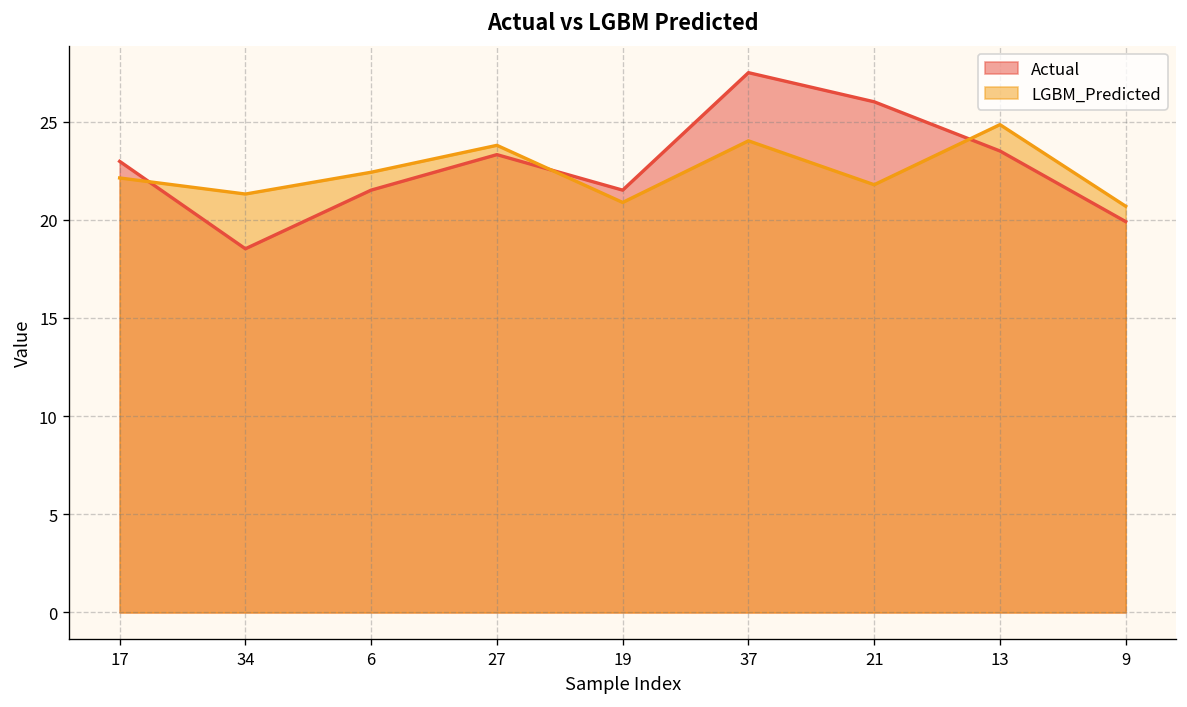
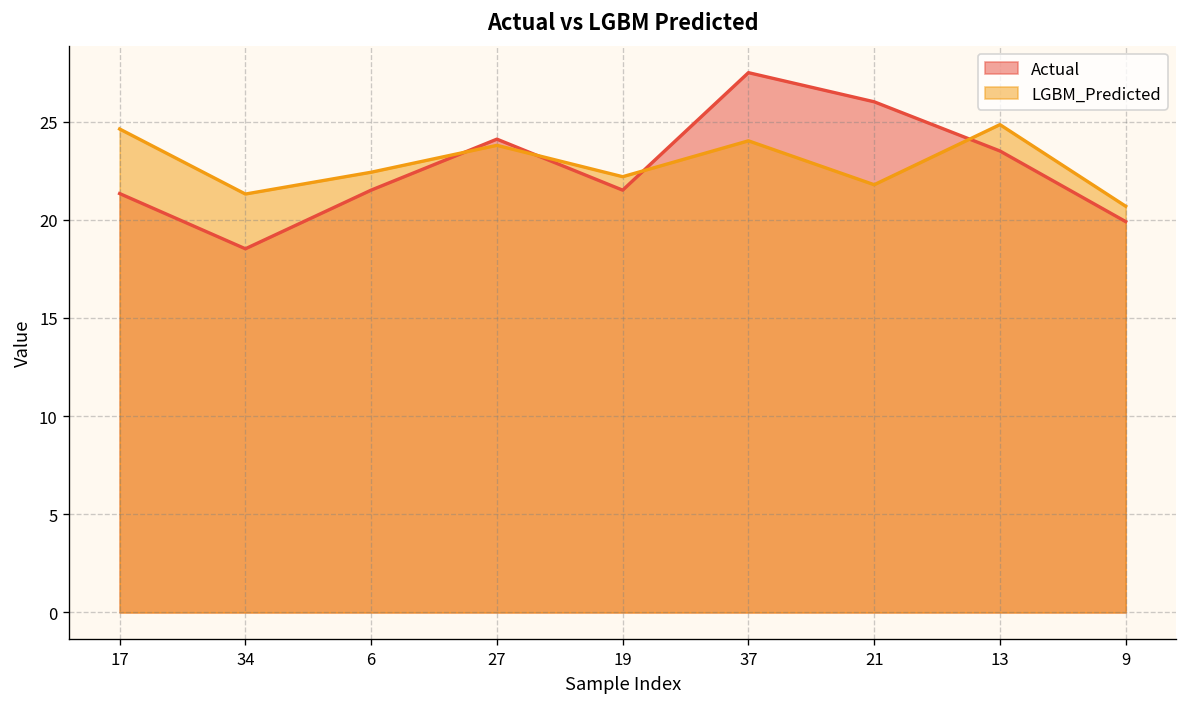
  {
    "Actual": {
-     "17": 23.0,
+     "17": 21.3,
      "34": 18.5,
      "6": 21.5,
-     "27": 23.3,
+     "27": 24.1,
      "19": 21.5,
      "37": 27.5,
      "21": 26.0,
      "13": 23.5,
      "9": 19.9
    },
    "LGBM_Predicted": {
-     "17": 22.1,
+     "17": 24.6,
      "34": 21.3,
      "6": 22.4,
      "27": 23.8,
-     "19": 20.9,
+     "19": 22.2,
      "37": 24.0,
      "21": 21.8,
      "13": 24.8,
      "9": 20.7
    }
  }
